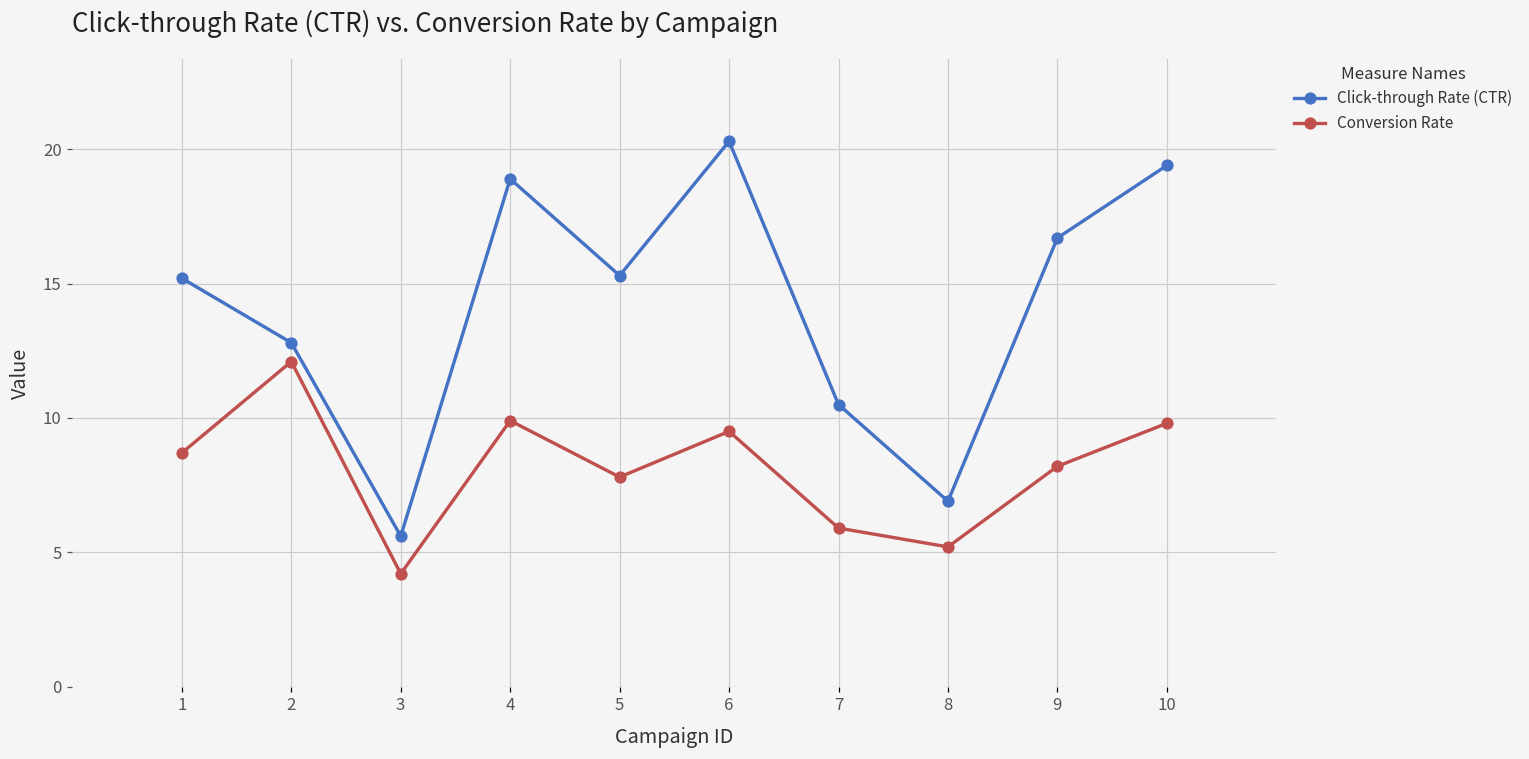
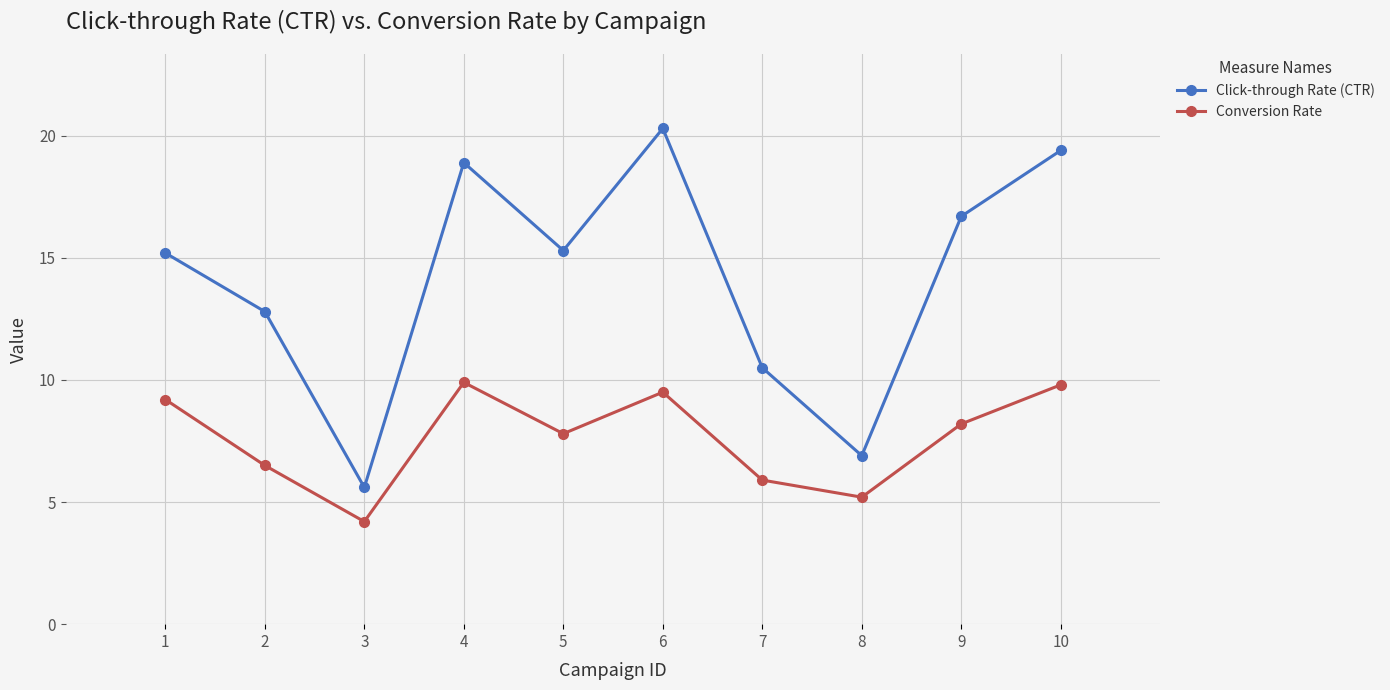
  {
    "Click-through Rate (CTR)": {
      "1": 15.2,
      "2": 12.8,
      "3": 5.6,
      "4": 18.9,
      "5": 15.3,
      "6": 20.3,
      "7": 10.5,
      "8": 6.9,
      "9": 16.7,
      "10": 19.4
    },
    "Conversion Rate": {
-     "1": 8.7,
-     "2": 12.1,
+     "1": 9.2,
+     "2": 6.5,
      "3": 4.2,
      "4": 9.9,
      "5": 7.8,
      "6": 9.5,
      "7": 5.9,
      "8": 5.2,
      "9": 8.2,
      "10": 9.8
    }
  }
